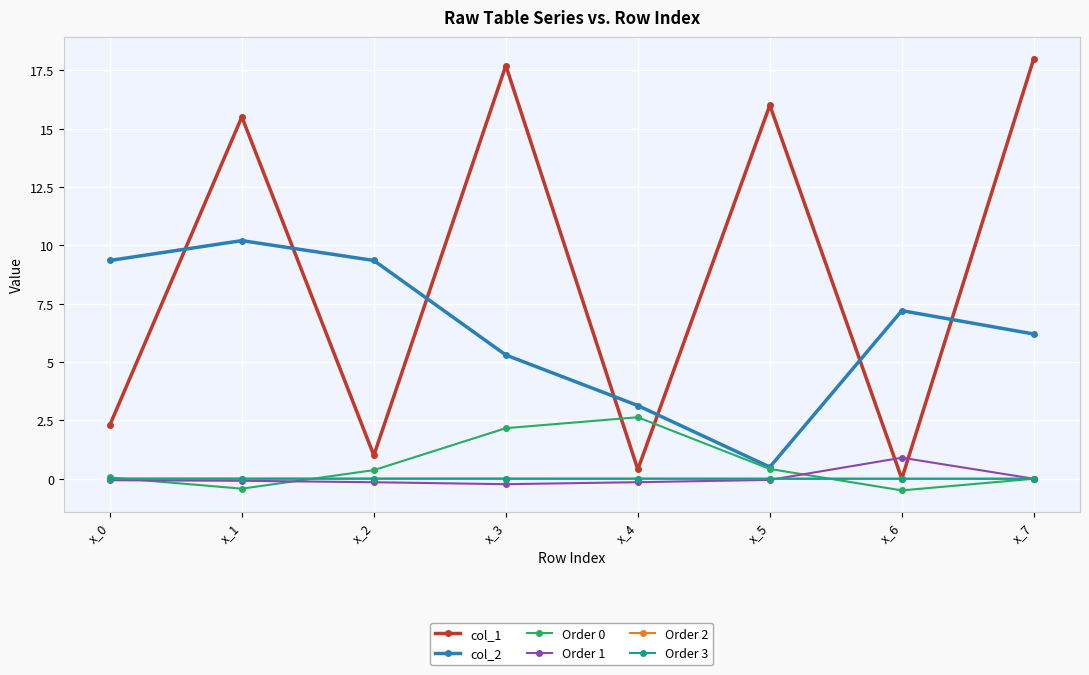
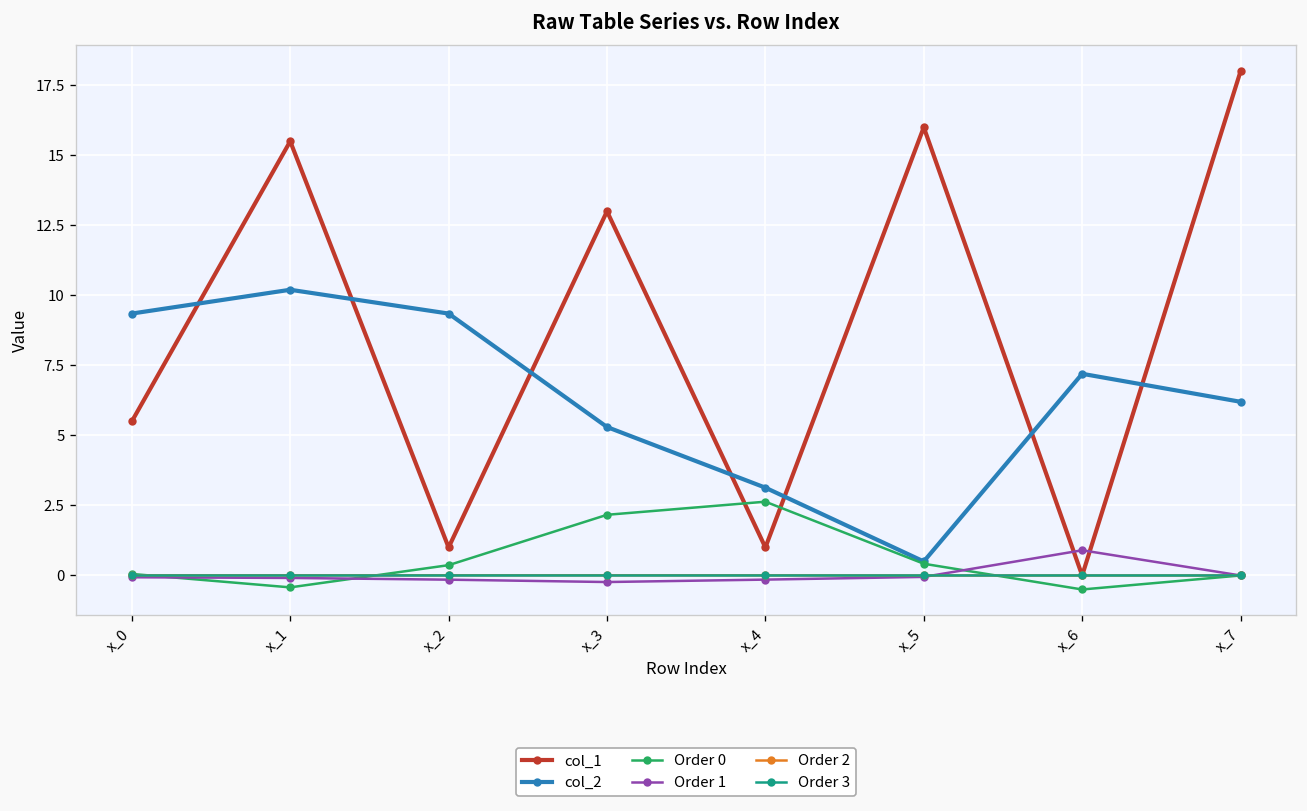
  {
    "col_1": {
-     "x_0": 2.3,
+     "x_0": 5.5,
      "x_1": 15.5,
      "x_2": 1.0,
-     "x_3": 17.7,
-     "x_4": 0.4,
+     "x_3": 13.0,
+     "x_4": 1.0,
      "x_5": 16.0,
      "x_7": 18.0
    },
    "col_2": {
      "x_0": 9.4,
      "x_1": 10.2,
      "x_2": 9.4,
      "x_3": 5.3,
      "x_4": 3.1,
      "x_6": 7.2,
      "x_7": 6.2
    },
    "Order 1": {
      "x_2": -0.1,
      "x_3": -0.2,
      "x_4": -0.1,
      "x_6": 0.9
    }
  }
